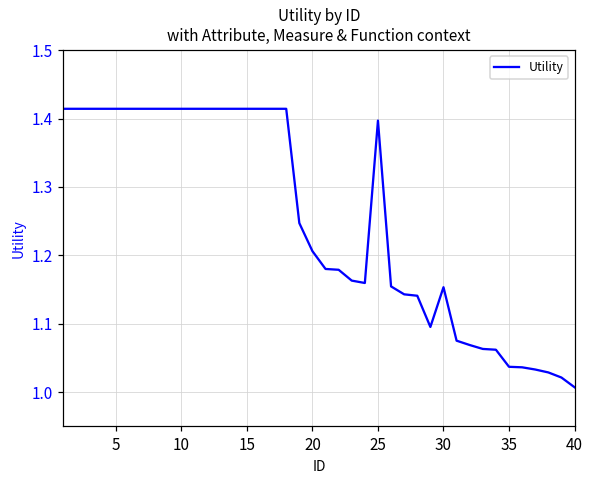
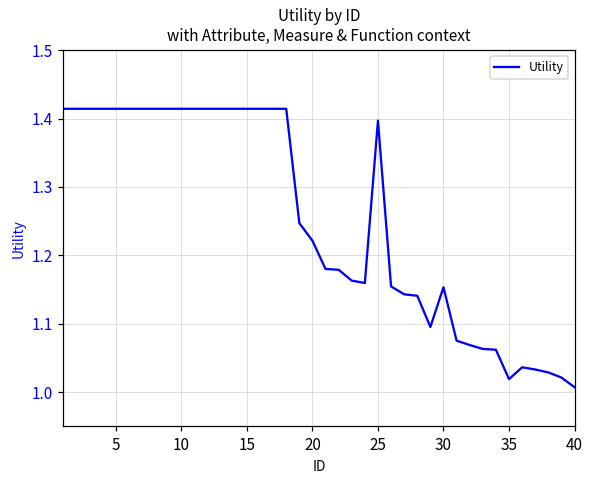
  {
    "5": 1.41,
    "10": 1.41,
    "15": 1.41,
-   "20": 1.21,
+   "20": 1.22,
    "25": 1.40,
    "30": 1.15,
-   "35": 1.04,
+   "35": 1.02,
    "40": 1.01
  }
